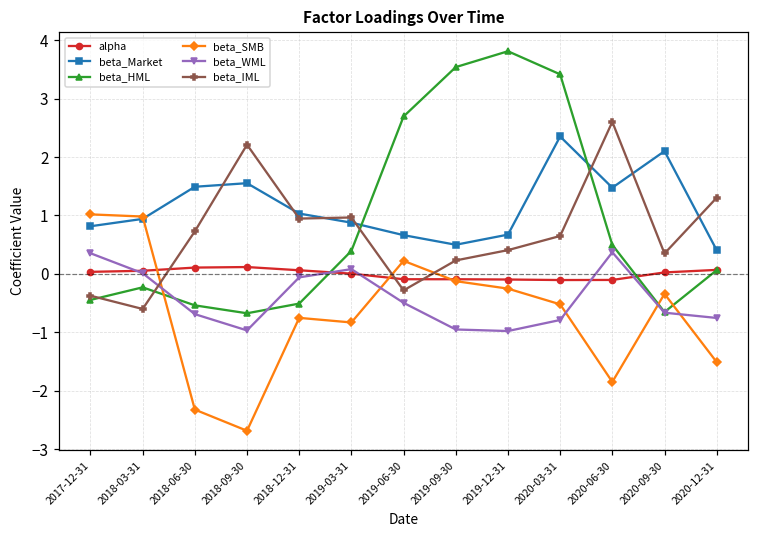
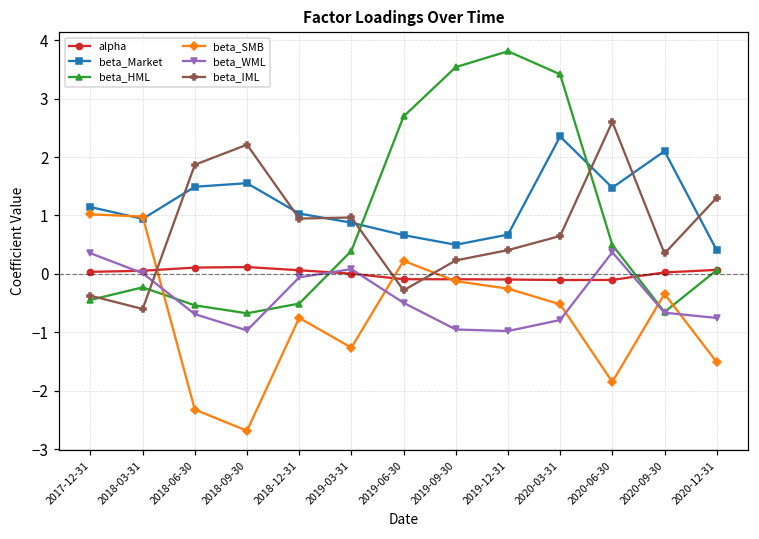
  {
    "alpha": {
      "2017-12-31": 0.0,
      "2018-06-30": 0.1,
      "2018-09-30": 0.1,
      "2018-12-31": 0.1,
      "2019-03-31": 0.0,
      "2019-06-30": -0.1,
      "2019-12-31": -0.1,
      "2020-03-31": -0.1,
      "2020-06-30": -0.1,
      "2020-09-30": 0.0
    },
    "beta_Market": {
-     "2017-12-31": 0.8,
+     "2017-12-31": 1.1,
      "2018-06-30": 1.5,
      "2018-09-30": 1.6,
      "2018-12-31": 1.0,
      "2019-03-31": 0.9,
      "2019-06-30": 0.7,
      "2019-09-30": 0.5,
      "2019-12-31": 0.7,
      "2020-03-31": 2.4,
      "2020-06-30": 1.5,
      "2020-09-30": 2.1,
      "2020-12-31": 0.4
    },
    "beta_HML": {
      "2017-12-31": -0.4,
      "2018-03-31": -0.2,
      "2018-06-30": -0.5,
      "2018-09-30": -0.7,
      "2018-12-31": -0.5,
      "2019-03-31": 0.4,
      "2019-06-30": 2.7,
      "2019-09-30": 3.5,
      "2019-12-31": 3.8,
      "2020-03-31": 3.4,
      "2020-06-30": 0.5
    },
    "beta_SMB": {
      "2017-12-31": 1.0,
      "2018-06-30": -2.3,
      "2018-09-30": -2.7,
      "2018-12-31": -0.8,
-     "2019-03-31": -0.8,
+     "2019-03-31": -1.3,
      "2019-06-30": 0.2,
      "2019-12-31": -0.3,
      "2020-03-31": -0.5,
      "2020-06-30": -1.8,
      "2020-09-30": -0.3,
      "2020-12-31": -1.5
    },
    "beta_WML": {
      "2017-12-31": 0.4,
      "2018-06-30": -0.7,
      "2018-09-30": -1.0,
      "2018-12-31": -0.1,
      "2019-03-31": 0.1,
      "2019-06-30": -0.5,
      "2019-09-30": -1.0,
      "2019-12-31": -1.0,
      "2020-03-31": -0.8,
      "2020-06-30": 0.4,
      "2020-12-31": -0.8
    },
    "beta_IML": {
      "2017-12-31": -0.4,
      "2018-03-31": -0.6,
-     "2018-06-30": 0.7,
+     "2018-06-30": 1.9,
      "2018-09-30": 2.2,
      "2018-12-31": 0.9,
      "2019-03-31": 1.0,
      "2019-06-30": -0.3,
      "2019-09-30": 0.2,
      "2019-12-31": 0.4,
      "2020-03-31": 0.6,
      "2020-06-30": 2.6,
      "2020-09-30": 0.3,
      "2020-12-31": 1.3
    }
  }
